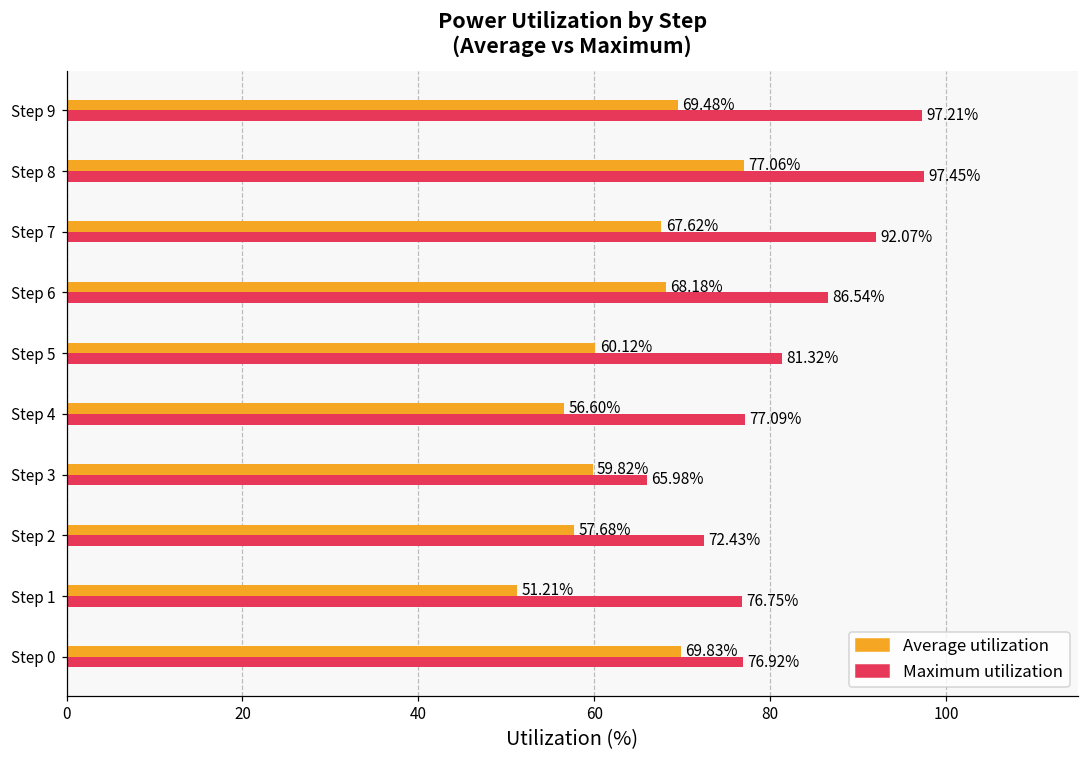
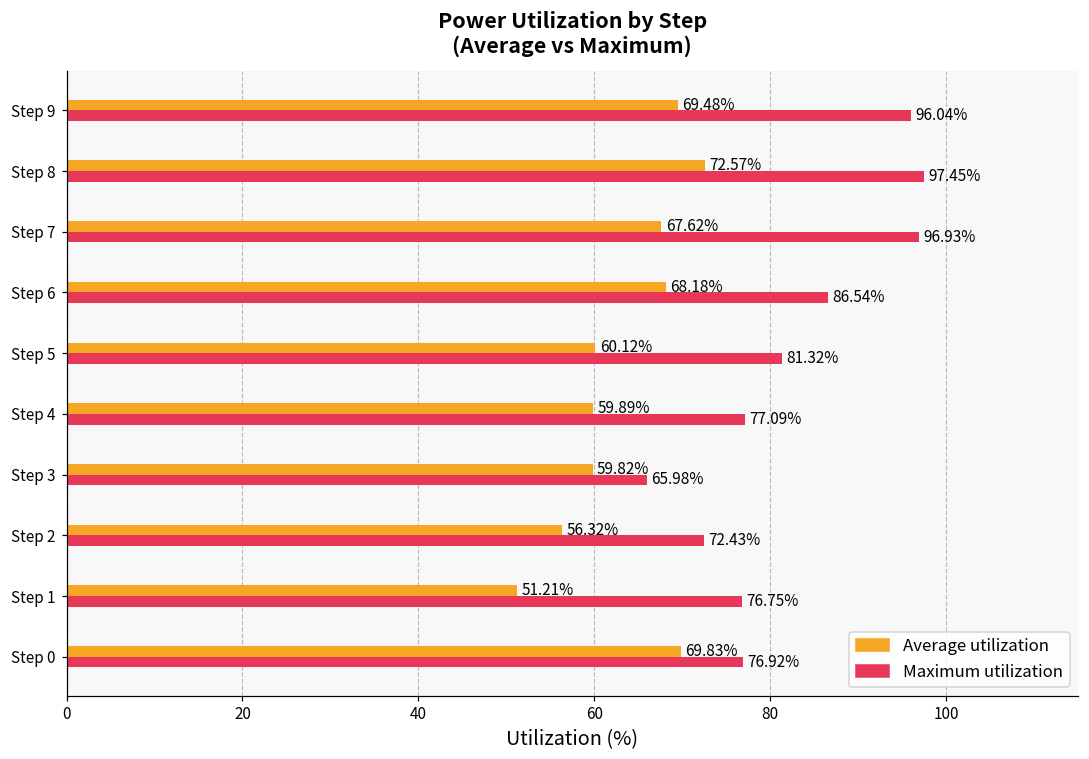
  {
    "Average utilization": {
      "Step 9": "69.48%",
-     "Step 8": "77.06%",
+     "Step 8": "72.57%",
      "Step 7": "67.62%",
      "Step 6": "68.18%",
      "Step 5": "60.12%",
-     "Step 4": "56.60%",
+     "Step 4": "59.89%",
      "Step 3": "59.82%",
-     "Step 2": "57.68%",
+     "Step 2": "56.32%",
      "Step 1": "51.21%",
      "Step 0": "69.83%"
    },
    "Maximum utilization": {
-     "Step 9": "97.21%",
+     "Step 9": "96.04%",
      "Step 8": "97.45%",
-     "Step 7": "92.07%",
+     "Step 7": "96.93%",
      "Step 6": "86.54%",
      "Step 5": "81.32%",
      "Step 4": "77.09%",
      "Step 3": "65.98%",
      "Step 2": "72.43%",
      "Step 1": "76.75%",
      "Step 0": "76.92%"
    }
  }
